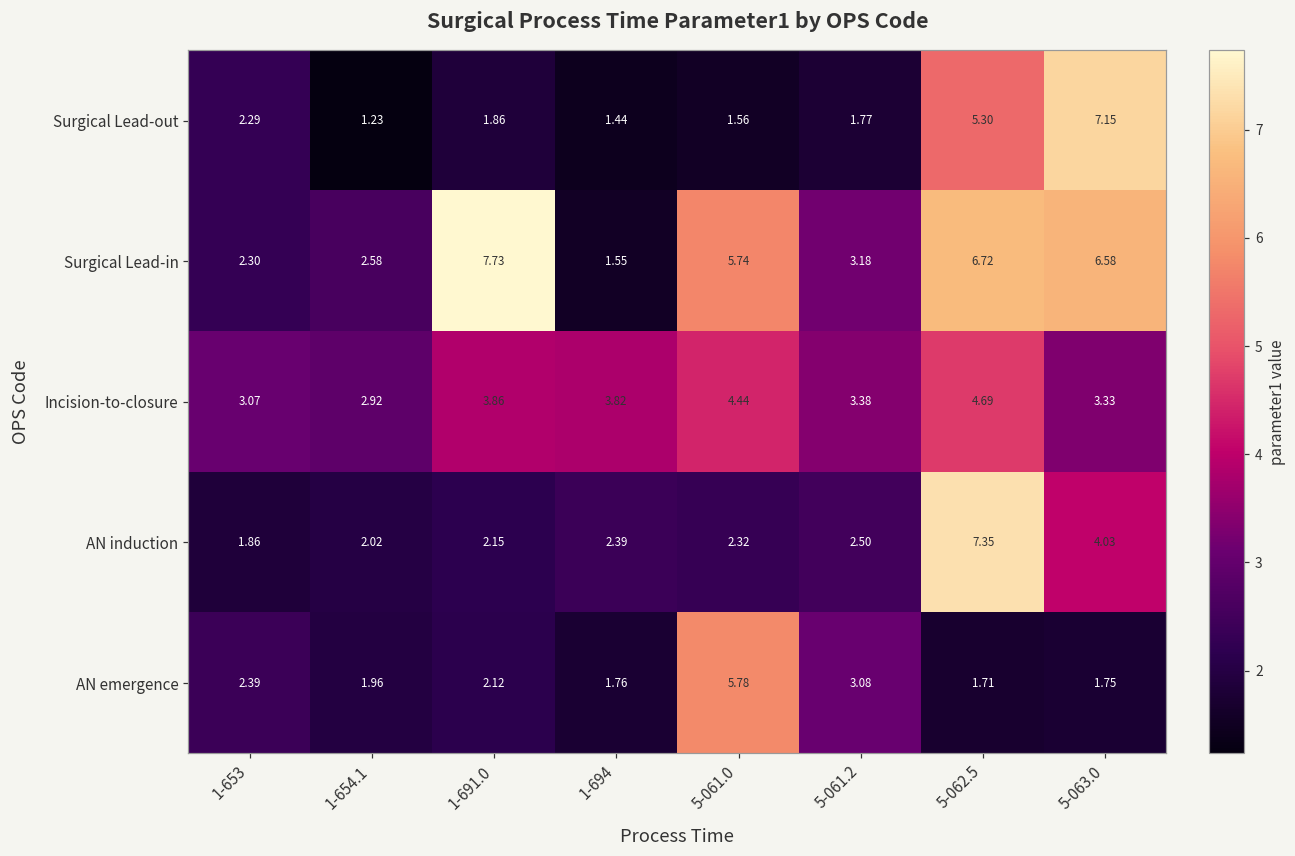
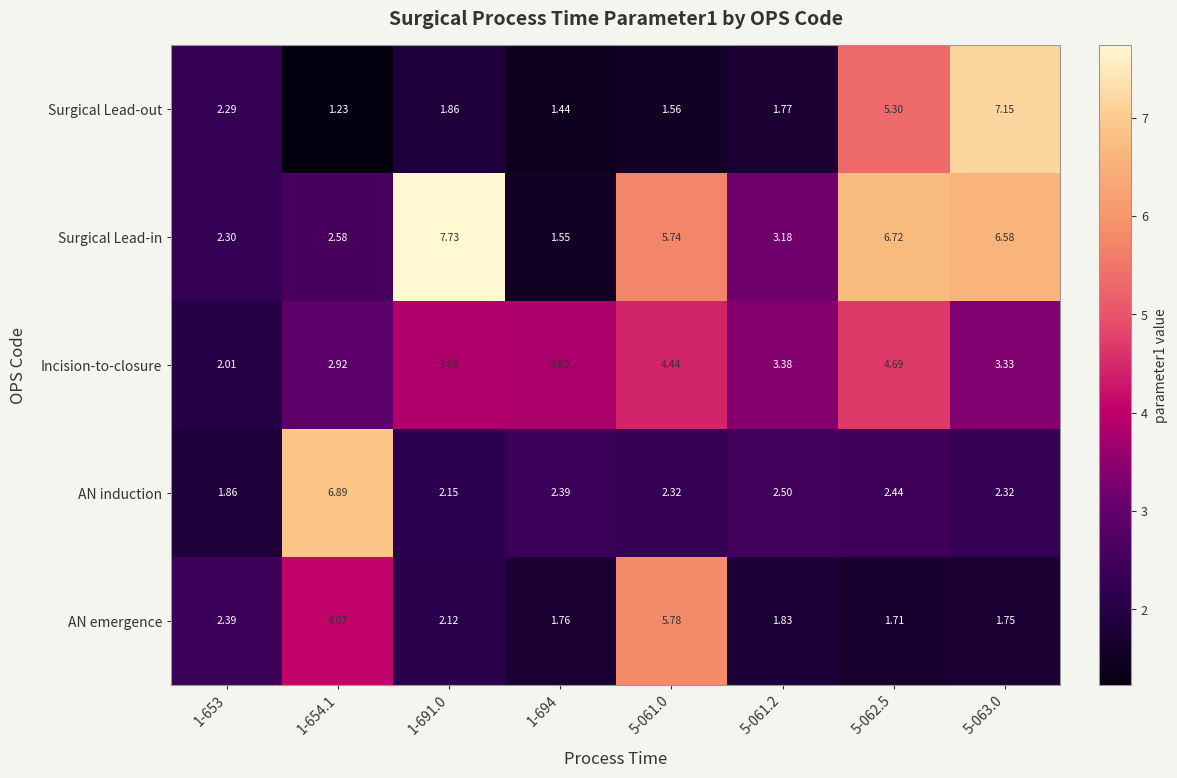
  {
    "Surgical Lead-out": {
      "1-653": 2.29,
      "1-654.1": 1.23,
      "1-691.0": 1.86,
      "1-694": 1.44,
      "5-061.0": 1.56,
      "5-061.2": 1.77,
      "5-062.5": 5.30,
      "5-063.0": 7.15
    },
    "Surgical Lead-in": {
      "1-653": 2.30,
      "1-654.1": 2.58,
      "1-691.0": 7.73,
      "1-694": 1.55,
      "5-061.0": 5.74,
      "5-061.2": 3.18,
      "5-062.5": 6.72,
      "5-063.0": 6.58
    },
    "Incision-to-closure": {
-     "1-653": 3.07,
+     "1-653": 2.01,
      "1-654.1": 2.92,
      "1-691.0": 3.86,
      "1-694": 3.82,
      "5-061.0": 4.44,
      "5-061.2": 3.38,
      "5-062.5": 4.69,
      "5-063.0": 3.33
    },
    "AN induction": {
      "1-653": 1.86,
-     "1-654.1": 2.02,
+     "1-654.1": 6.89,
      "1-691.0": 2.15,
      "1-694": 2.39,
      "5-061.0": 2.32,
      "5-061.2": 2.50,
-     "5-062.5": 7.35,
-     "5-063.0": 4.03
+     "5-062.5": 2.44,
+     "5-063.0": 2.32
    },
    "AN emergence": {
      "1-653": 2.39,
-     "1-654.1": 1.96,
+     "1-654.1": 4.07,
      "1-691.0": 2.12,
      "1-694": 1.76,
      "5-061.0": 5.78,
-     "5-061.2": 3.08,
+     "5-061.2": 1.83,
      "5-062.5": 1.71,
      "5-063.0": 1.75
    }
  }
